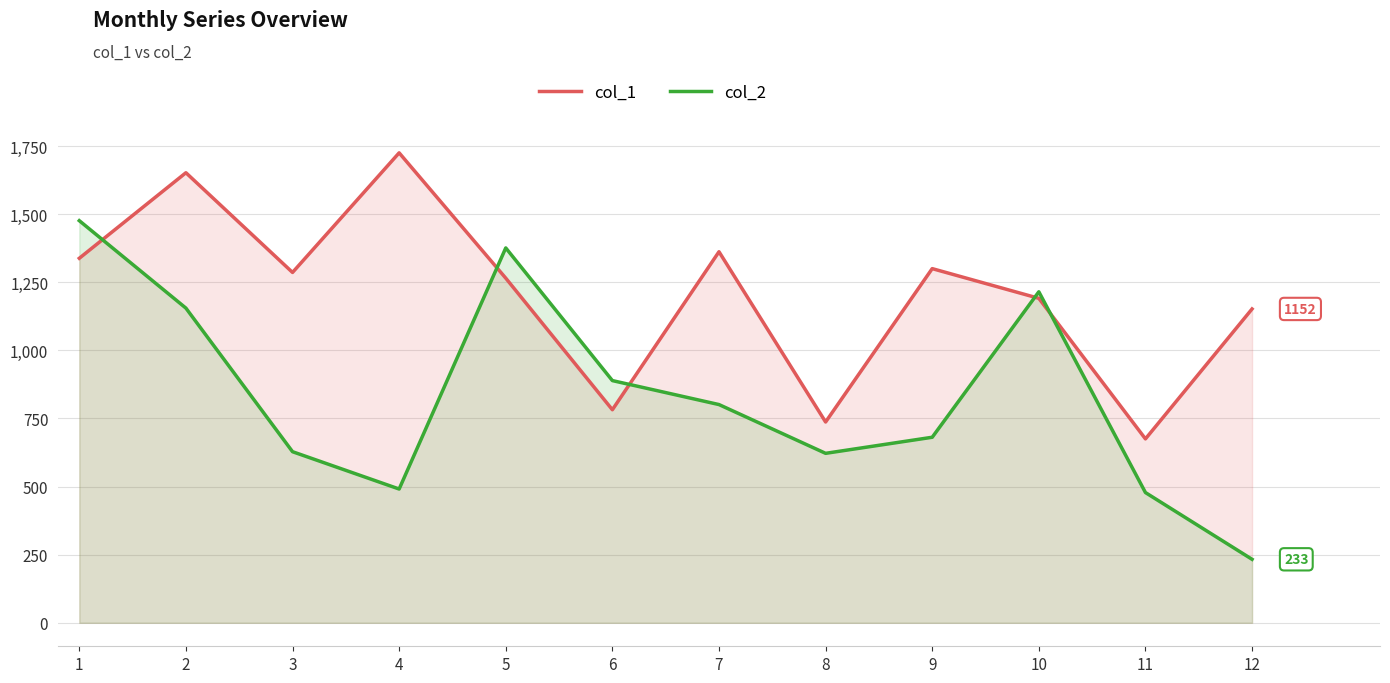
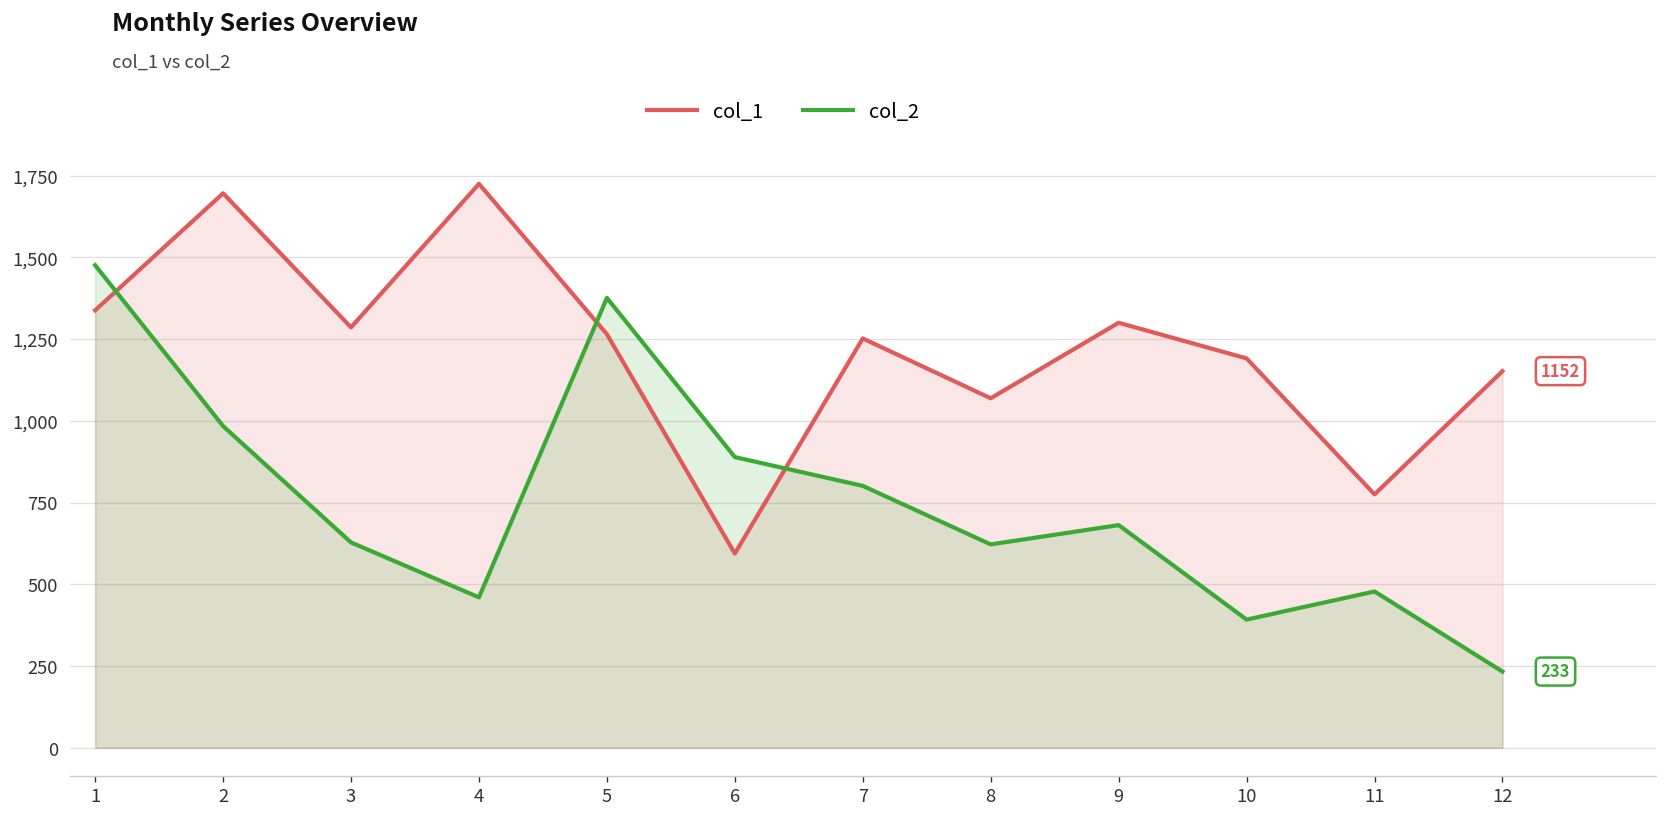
  {
    "col_1": {
      "1": "1,340",
-     "2": "1,650",
+     "2": "1,700",
      "3": "1,290",
      "4": "1,730",
      "5": "1,270",
-     "6": "780",
-     "7": "1,360",
-     "8": "740",
+     "6": "590",
+     "7": "1,250",
+     "8": "1,070",
      "9": "1,300",
      "10": "1,190",
-     "11": "680",
+     "11": "780",
      "12": "1,150"
    },
    "col_2": {
      "1": "1,480",
-     "2": "1,160",
+     "2": "980",
      "3": "630",
-     "4": "490",
+     "4": "460",
      "5": "1,380",
      "6": "890",
      "7": "800",
      "8": "620",
      "9": "680",
-     "10": "1,220",
+     "10": "390",
      "11": "480",
      "12": "230"
    }
  }
